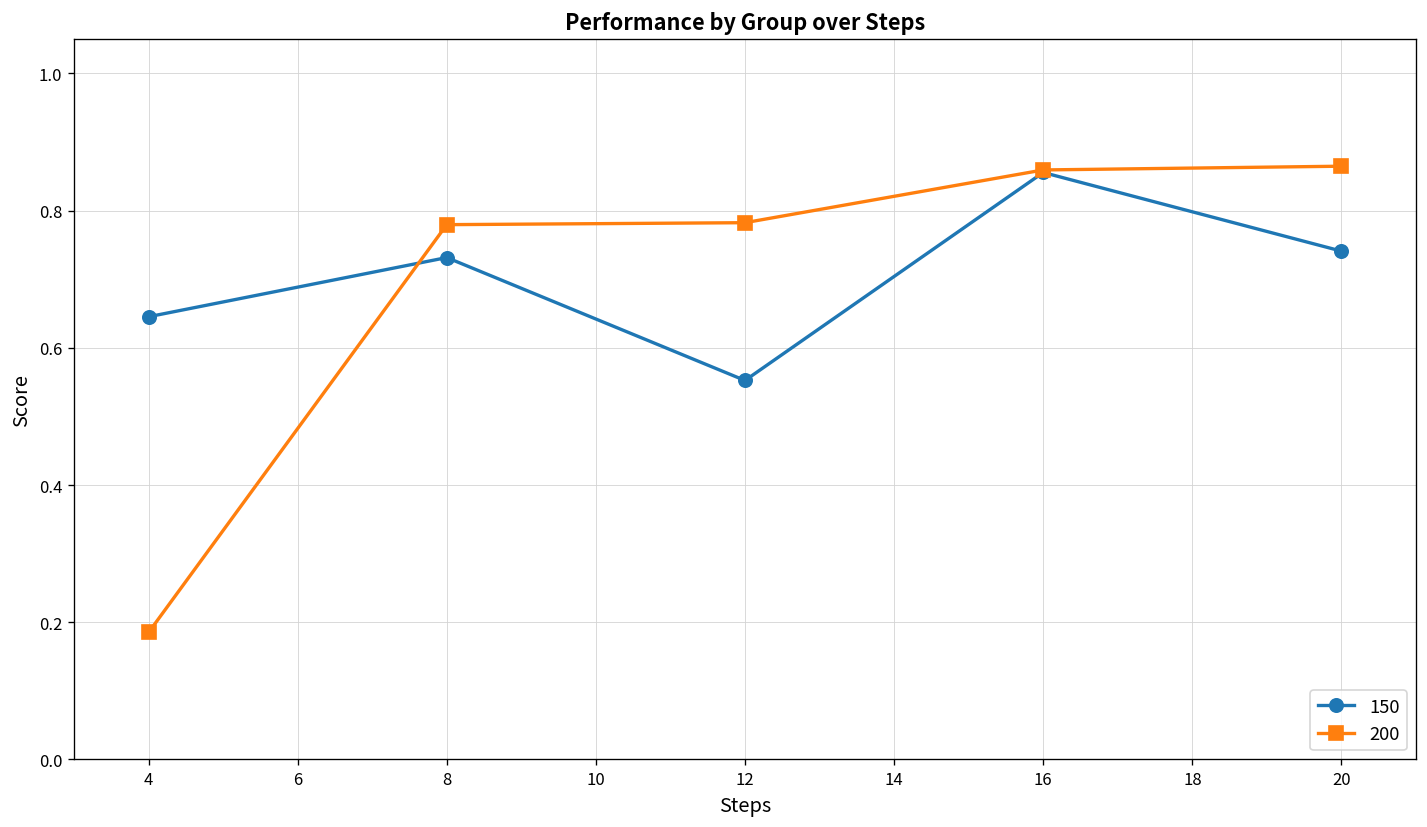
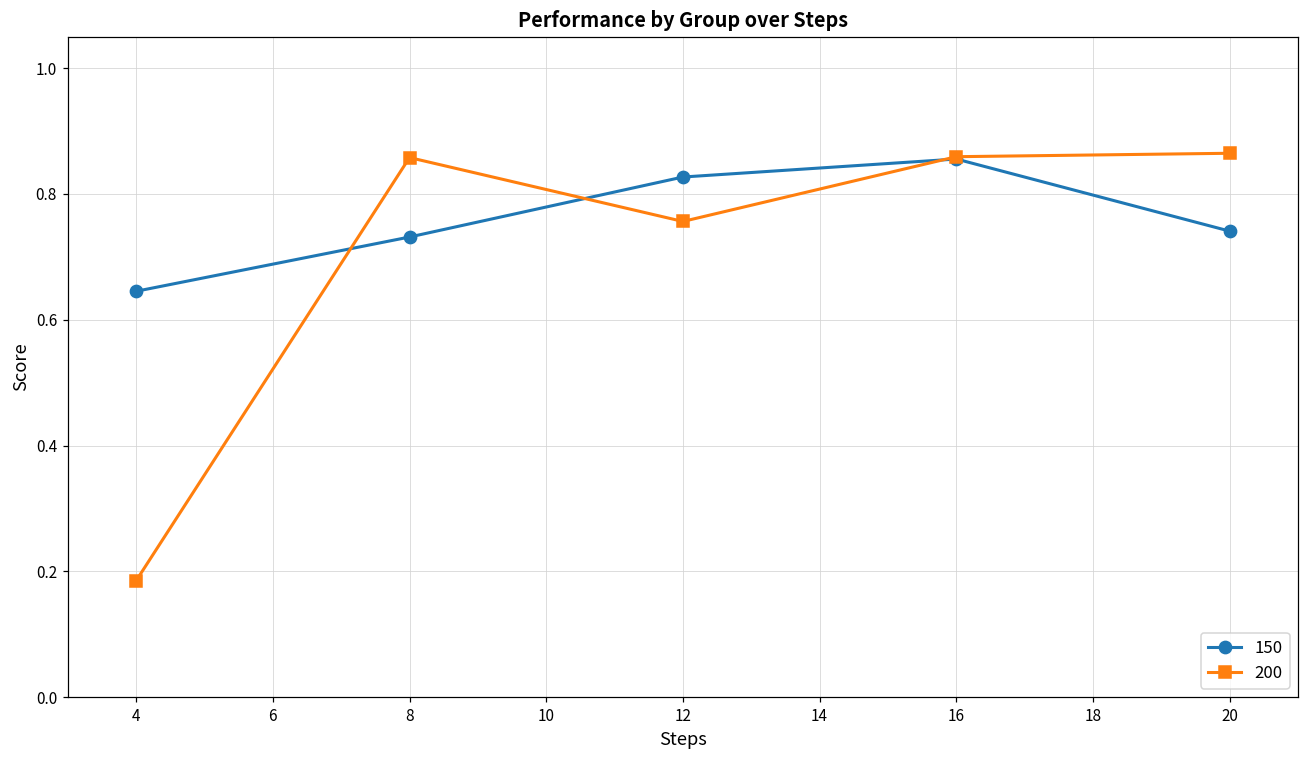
  {
    "150": {
      "4": 0.65,
      "8": 0.73,
-     "12": 0.55,
+     "12": 0.83,
      "20": 0.74
    },
    "200": {
      "4": 0.19,
-     "8": 0.78,
-     "12": 0.78,
+     "8": 0.86,
+     "12": 0.76,
      "20": 0.86
    }
  }
